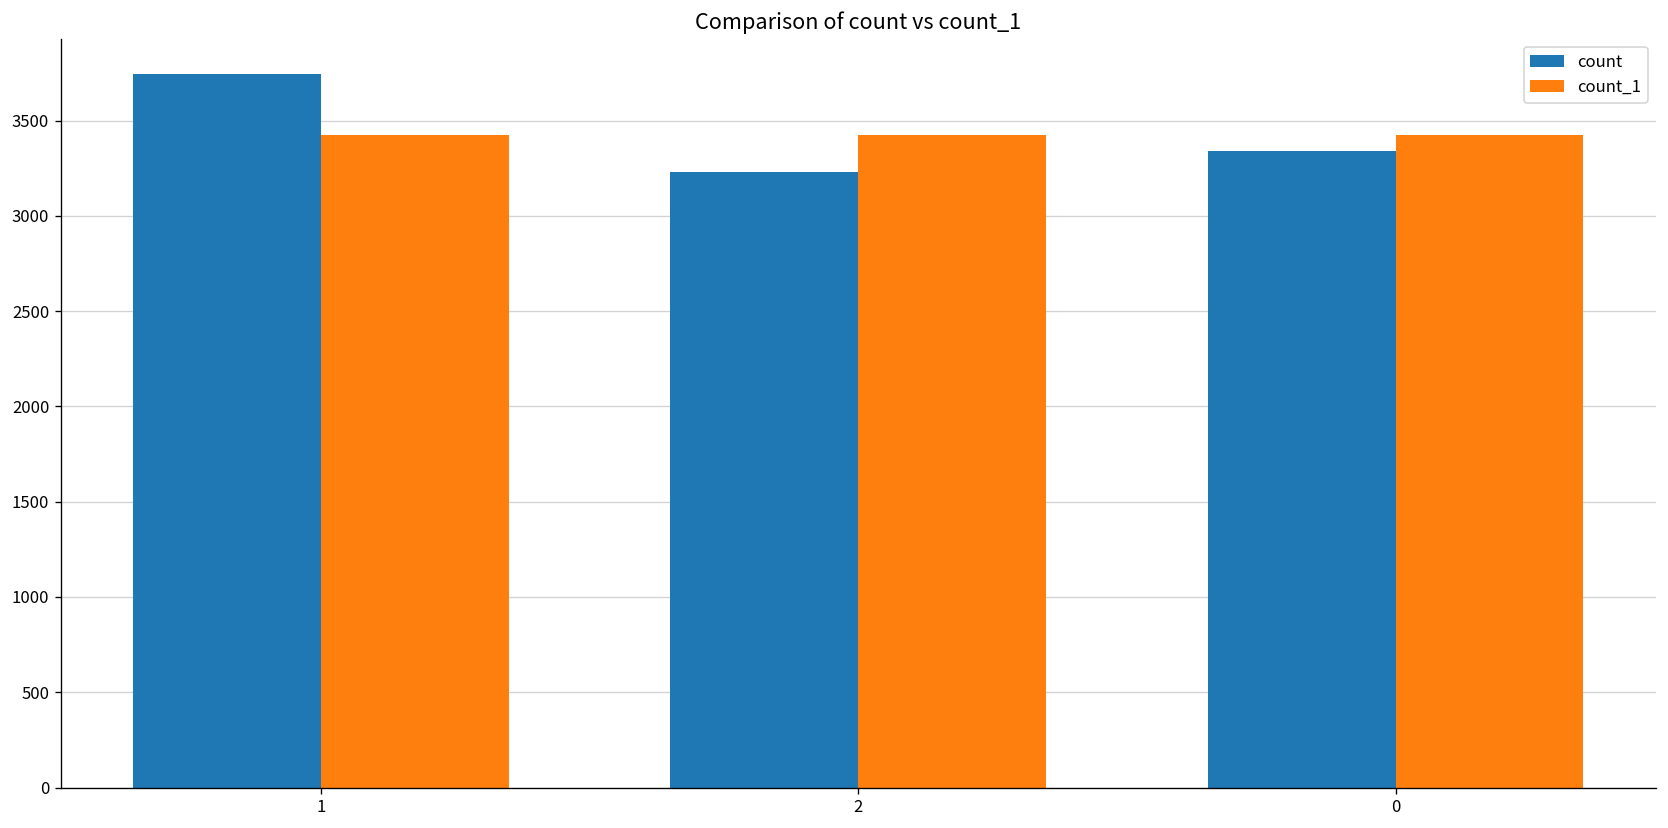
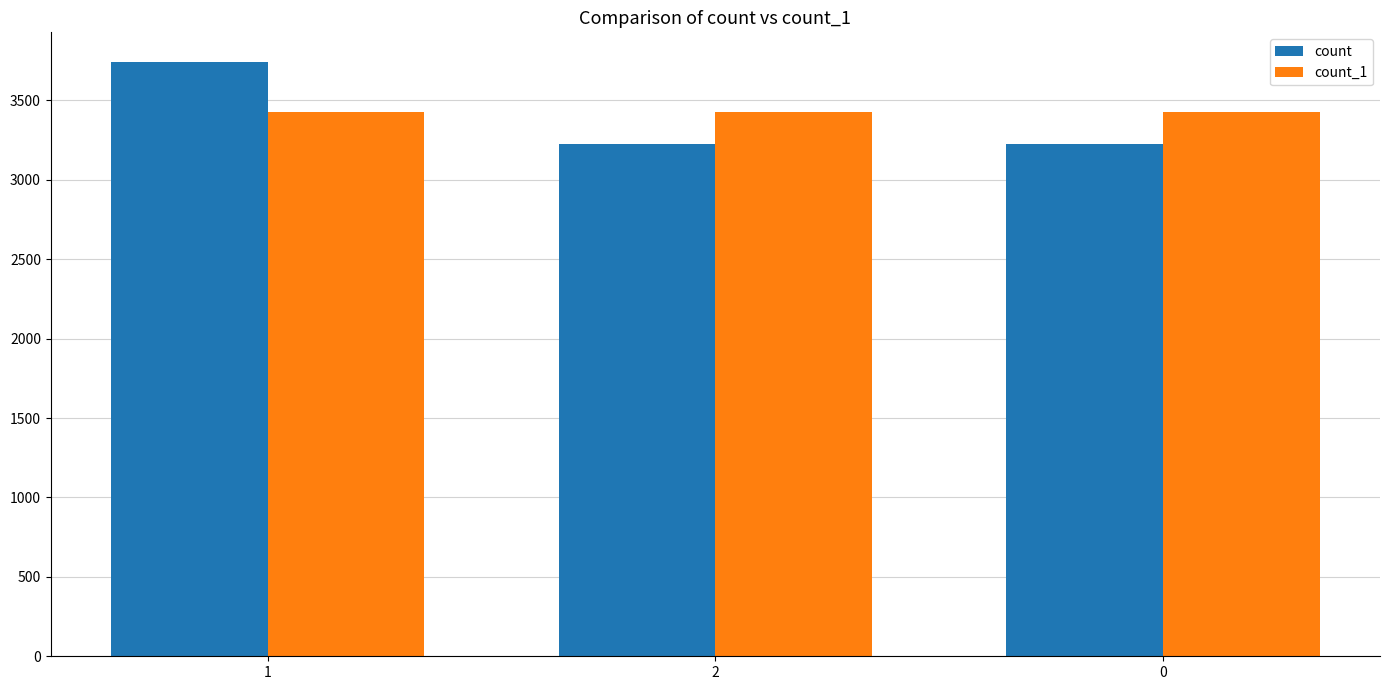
  {
    "count": {
      "1": 3740,
      "2": 3230,
-     "0": 3340
+     "0": 3230
    },
    "count_1": {
      "1": 3430,
      "2": 3430,
      "0": 3430
    }
  }
